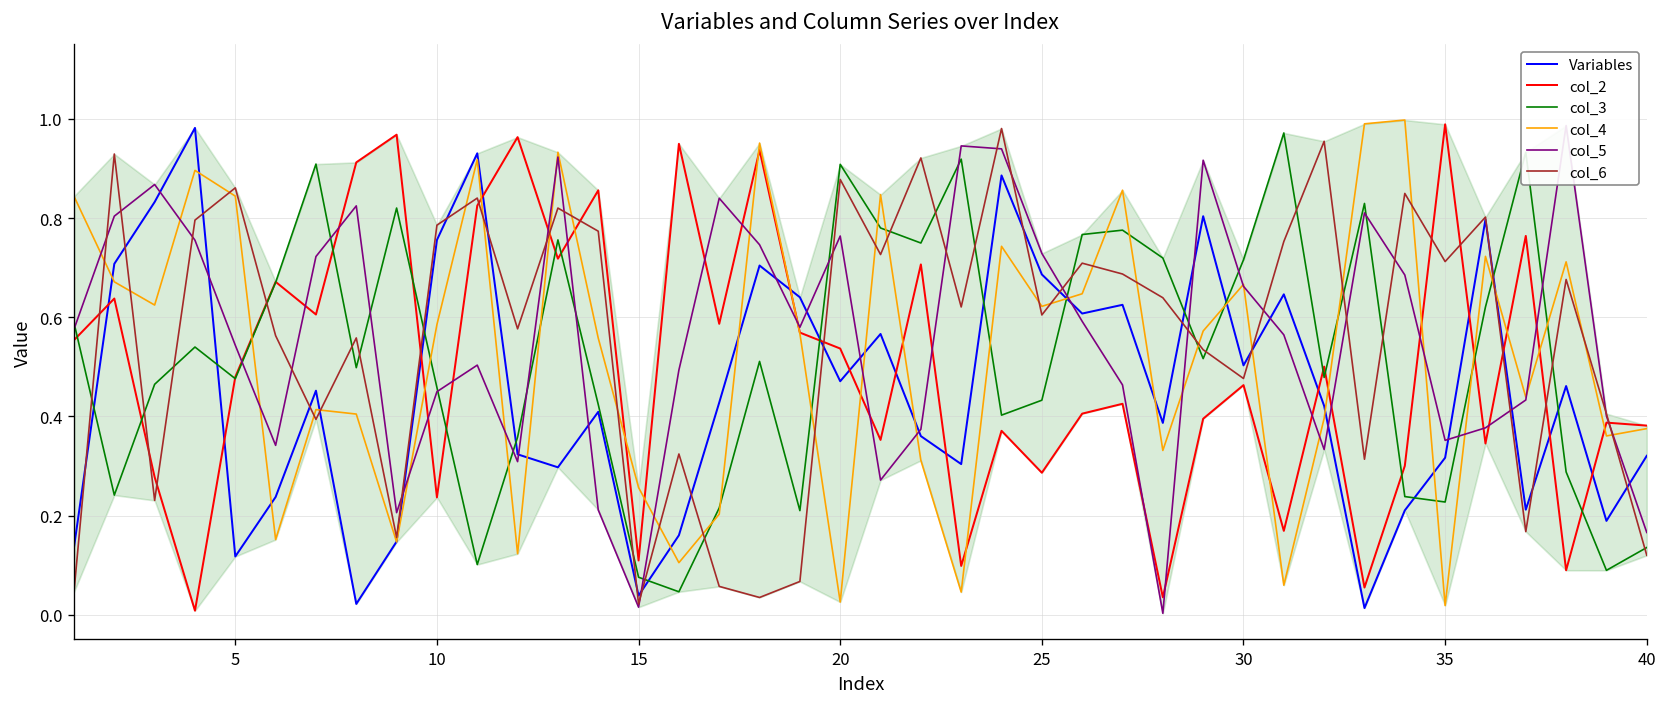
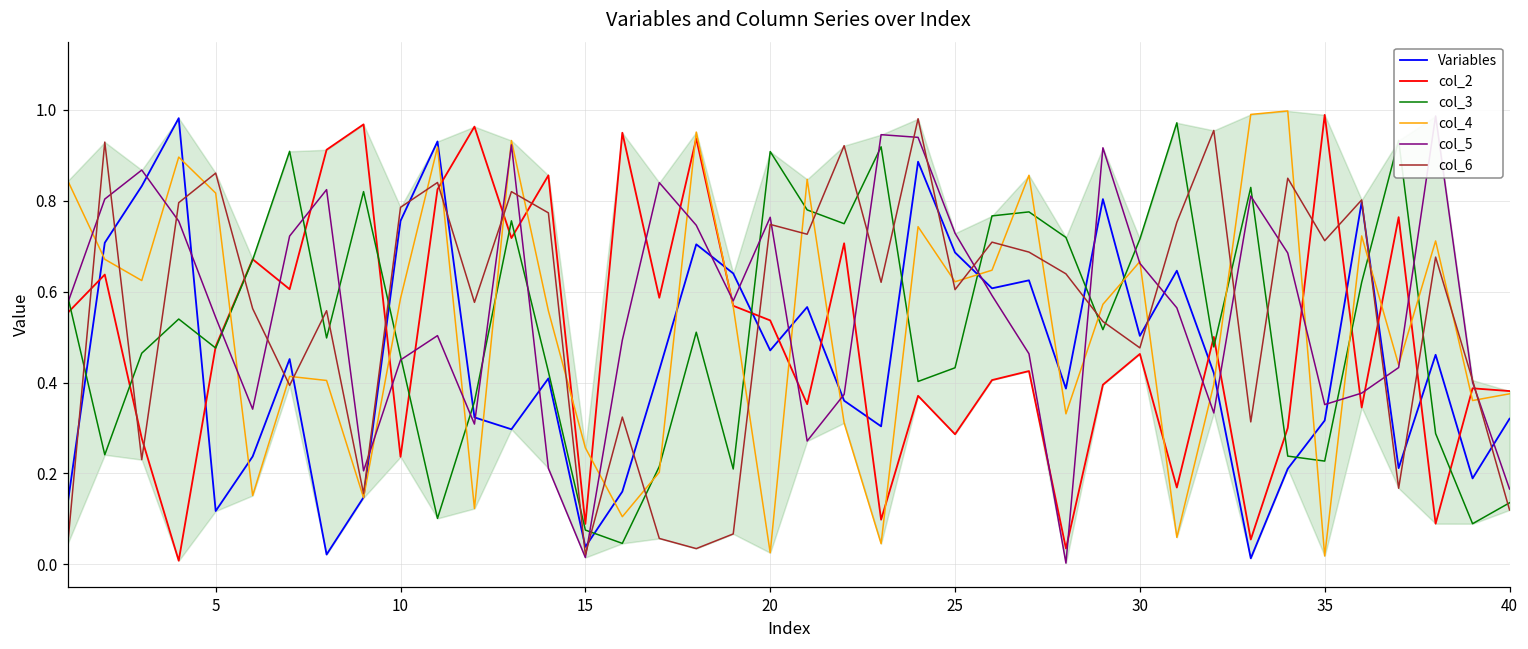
  {
    "Variables": {
      "5": 0.12,
      "10": 0.76,
      "15": 0.04,
      "20": 0.47,
      "25": 0.69,
      "30": 0.50,
      "35": 0.32,
      "40": 0.32
    },
    "col_2": {
      "10": 0.24,
-     "15": 0.11,
+     "15": 0.09,
      "20": 0.54,
      "25": 0.29,
      "30": 0.46
    },
    "col_4": {
-     "5": 0.84,
+     "5": 0.82,
      "10": 0.59,
      "20": 0.03,
      "25": 0.62,
      "35": 0.02
    },
    "col_5": {
      "5": 0.54,
      "10": 0.45,
      "15": 0.02,
      "20": 0.76,
      "35": 0.35,
      "40": 0.17
    },
    "col_6": {
      "15": 0.02,
-     "20": 0.88,
+     "20": 0.75,
      "25": 0.60,
      "30": 0.48,
      "35": 0.71,
      "40": 0.12
    }
  }
